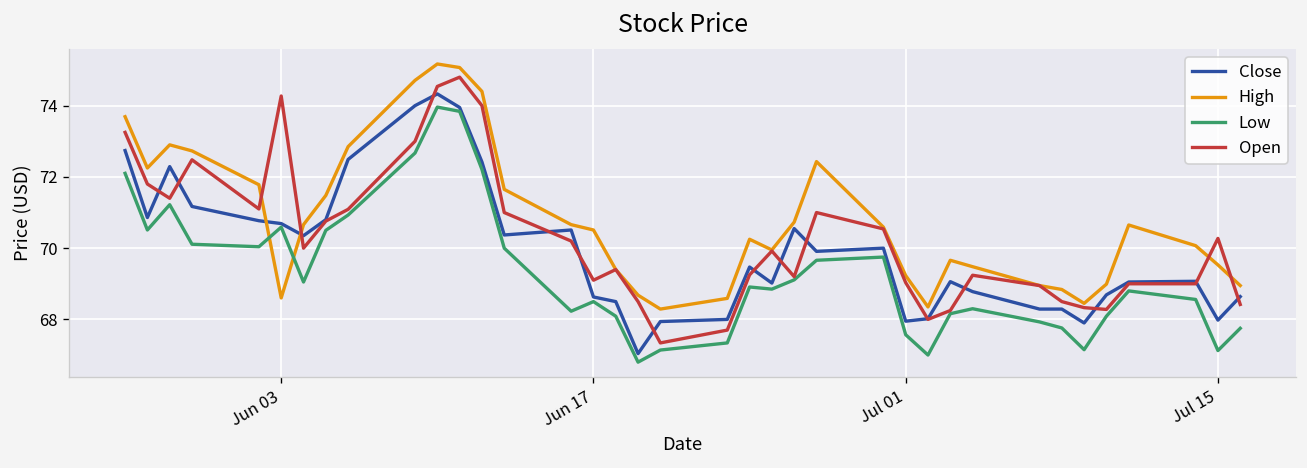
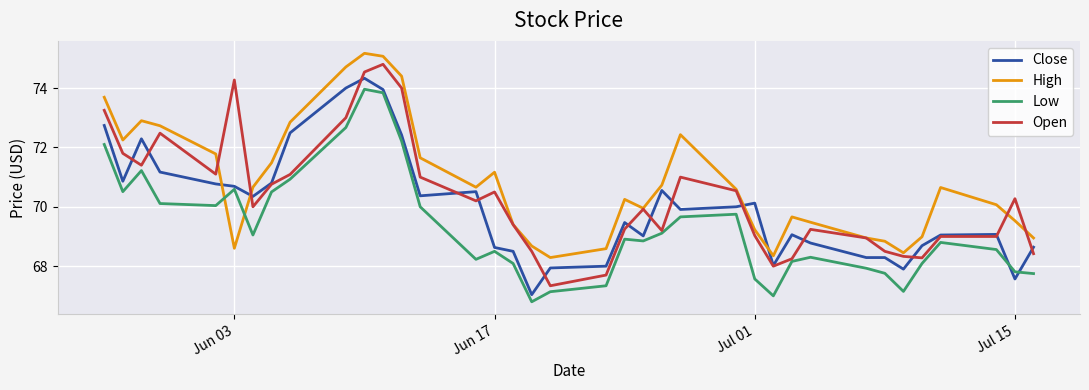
  {
    "Close": {
      "Jun 03": 70.7,
      "Jun 17": 68.6,
-     "Jul 01": 67.9,
-     "Jul 15": 68.0
+     "Jul 01": 70.1,
+     "Jul 15": 67.6
    },
    "High": {
      "Jun 03": 68.6,
-     "Jun 17": 70.5,
+     "Jun 17": 71.2,
      "Jul 01": 69.2,
      "Jul 15": 69.5
    },
    "Low": {
      "Jun 03": 70.6,
      "Jun 17": 68.5,
      "Jul 01": 67.6,
-     "Jul 15": 67.1
+     "Jul 15": 67.8
    },
    "Open": {
      "Jun 03": 74.3,
-     "Jun 17": 69.1,
+     "Jun 17": 70.5,
      "Jul 01": 69.0,
      "Jul 15": 70.3
    }
  }
